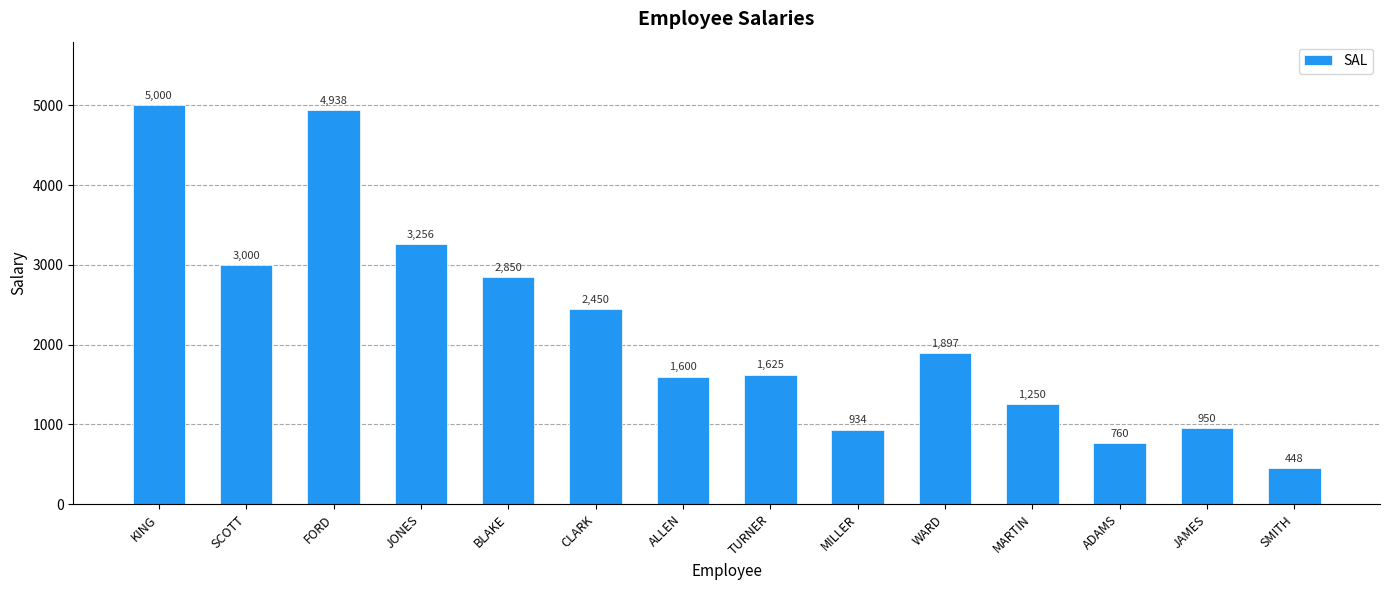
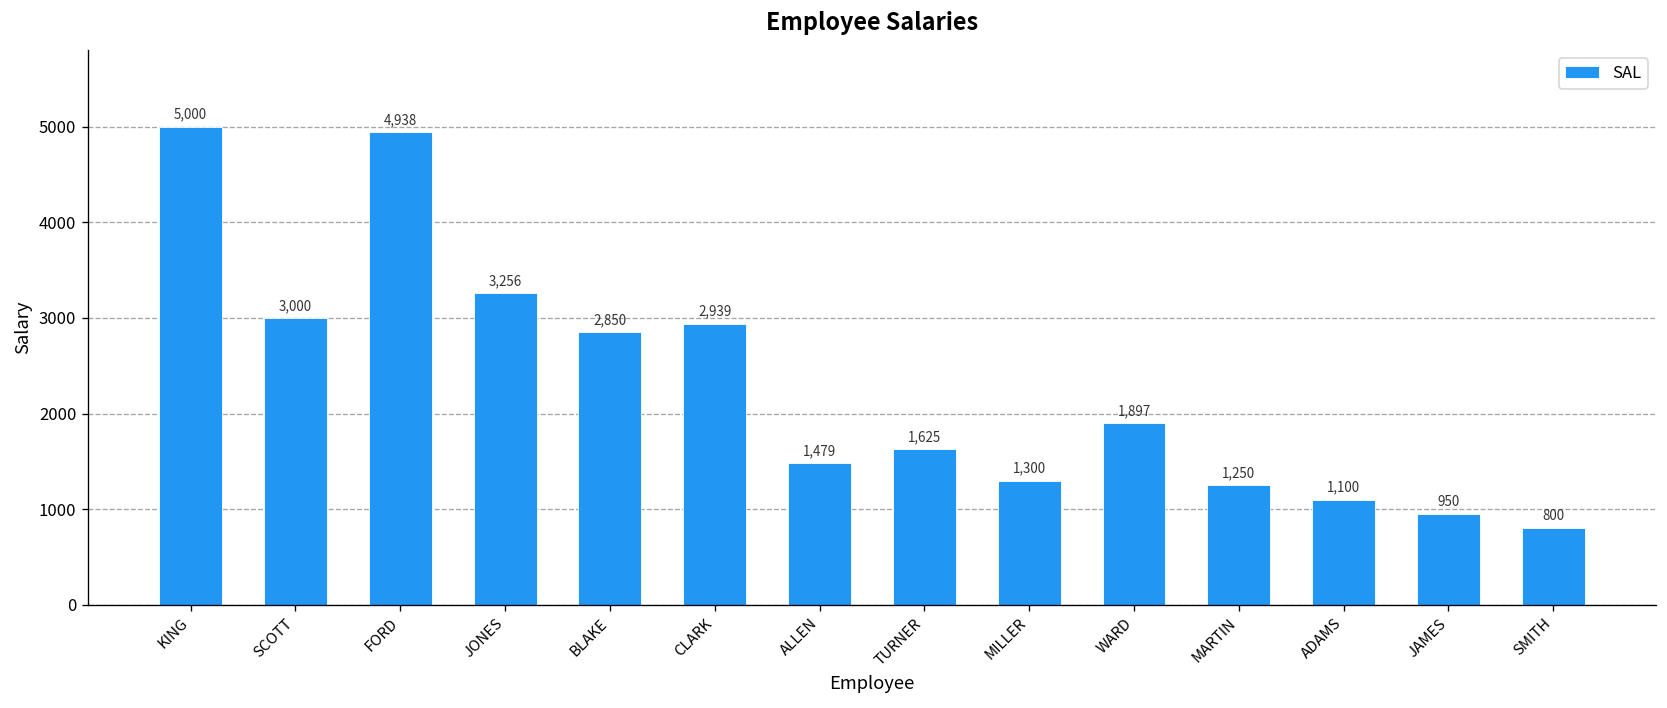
  {
    "KING": "5,000",
    "SCOTT": "3,000",
    "FORD": "4,938",
    "JONES": "3,256",
    "BLAKE": "2,850",
-   "CLARK": "2,450",
-   "ALLEN": "1,600",
+   "CLARK": "2,939",
+   "ALLEN": "1,479",
    "TURNER": "1,625",
-   "MILLER": "934",
+   "MILLER": "1,300",
    "WARD": "1,897",
    "MARTIN": "1,250",
-   "ADAMS": "760",
+   "ADAMS": "1,100",
    "JAMES": "950",
-   "SMITH": "448"
+   "SMITH": "800"
  }
